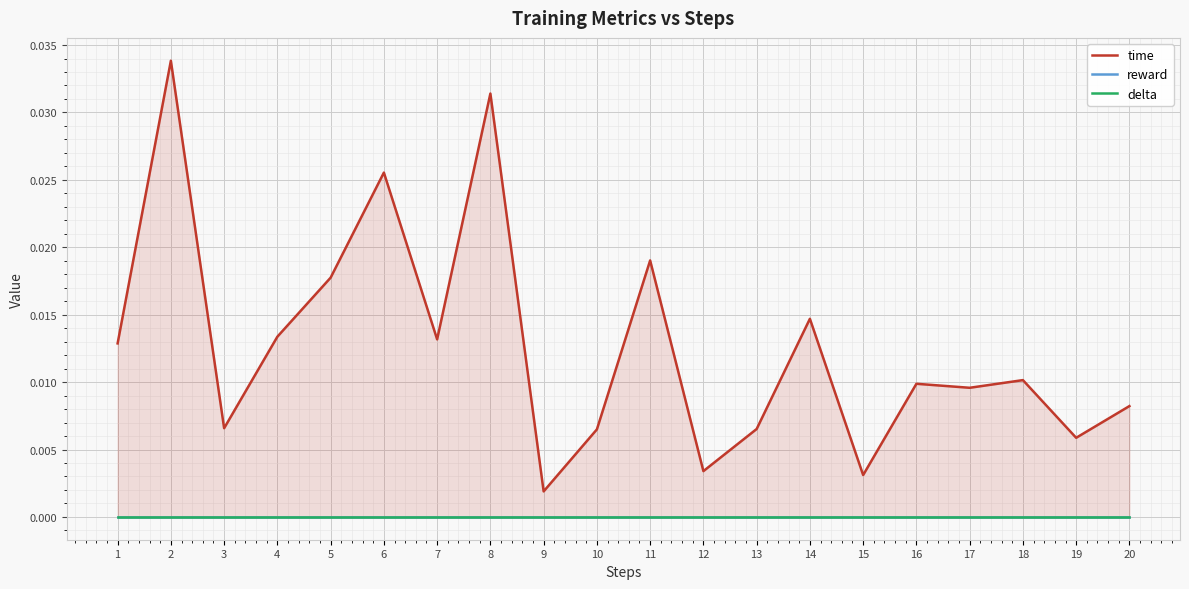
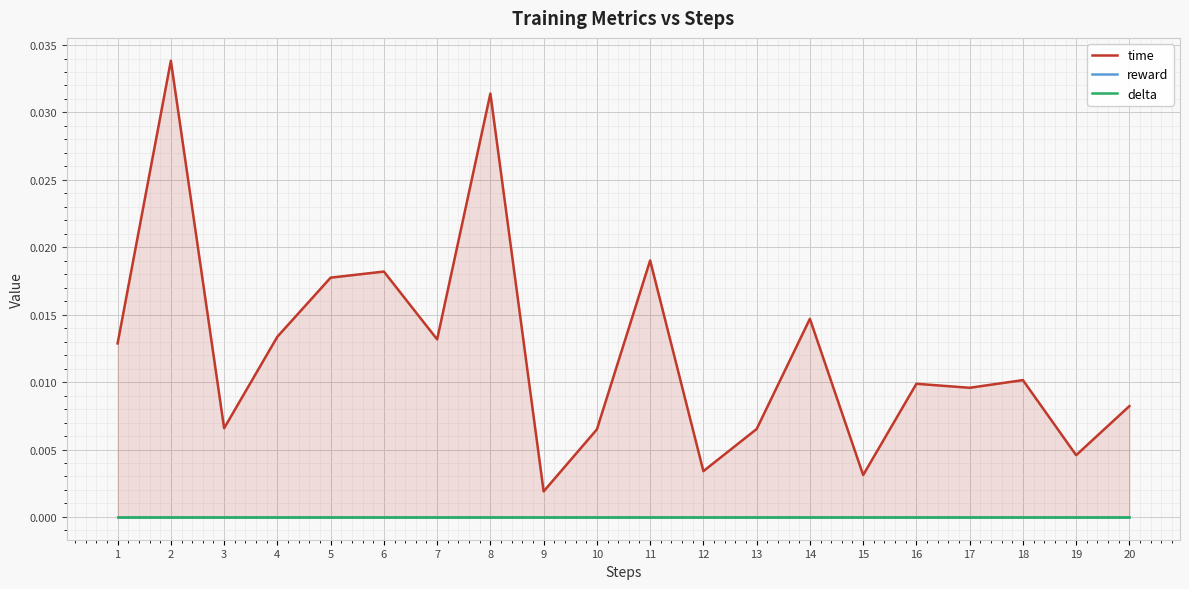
  {
    "time": {
      "1": 0.0129,
      "2": 0.0338,
      "3": 0.0066,
      "4": 0.0134,
      "5": 0.0177,
-     "6": 0.0255,
+     "6": 0.0182,
      "7": 0.0132,
      "8": 0.0314,
      "9": 0.0019,
      "10": 0.0065,
      "11": 0.0190,
      "12": 0.0034,
      "13": 0.0065,
      "14": 0.0147,
      "15": 0.0031,
      "16": 0.0099,
      "17": 0.0096,
      "18": 0.0101,
-     "19": 0.0059,
+     "19": 0.0046,
      "20": 0.0082
    },
    "delta": {
      "1": 0.0000,
      "2": 0.0000,
      "3": 0.0000,
      "4": 0.0000,
      "5": 0.0000,
      "6": 0.0000,
      "7": 0.0000,
      "8": 0.0000,
      "9": 0.0000,
      "10": 0.0000,
      "11": 0.0000,
      "12": 0.0000,
      "13": 0.0000,
      "14": 0.0000,
      "15": 0.0000,
      "16": 0.0000,
      "17": 0.0000,
      "18": 0.0000,
      "19": 0.0000,
      "20": 0.0000
    }
  }
